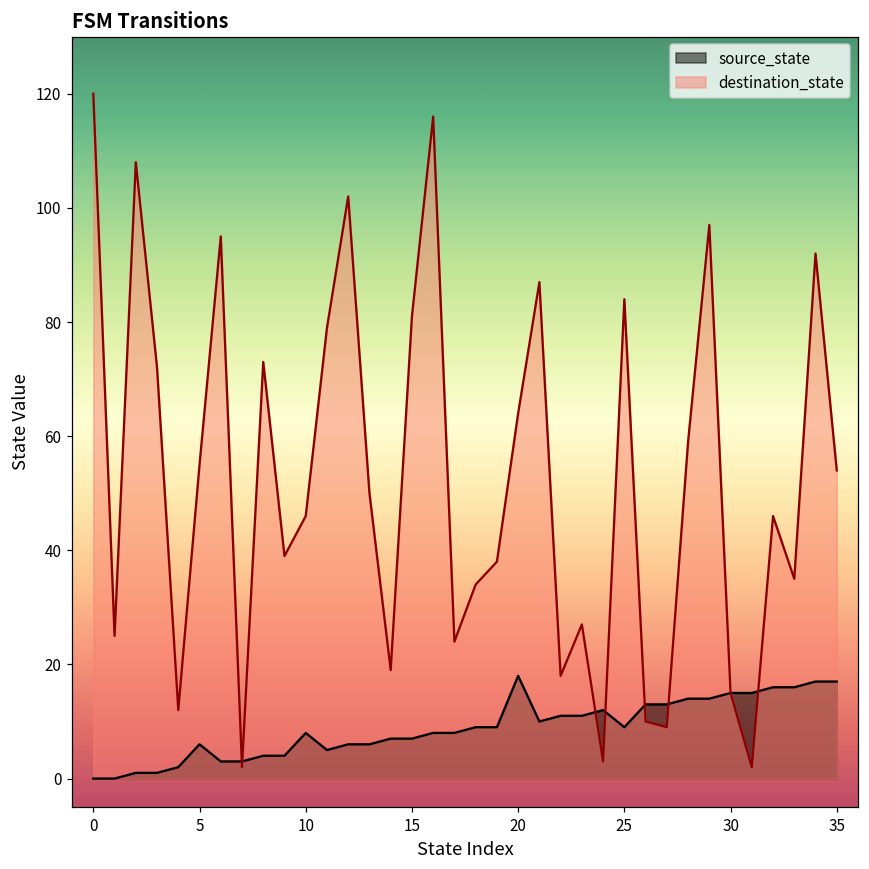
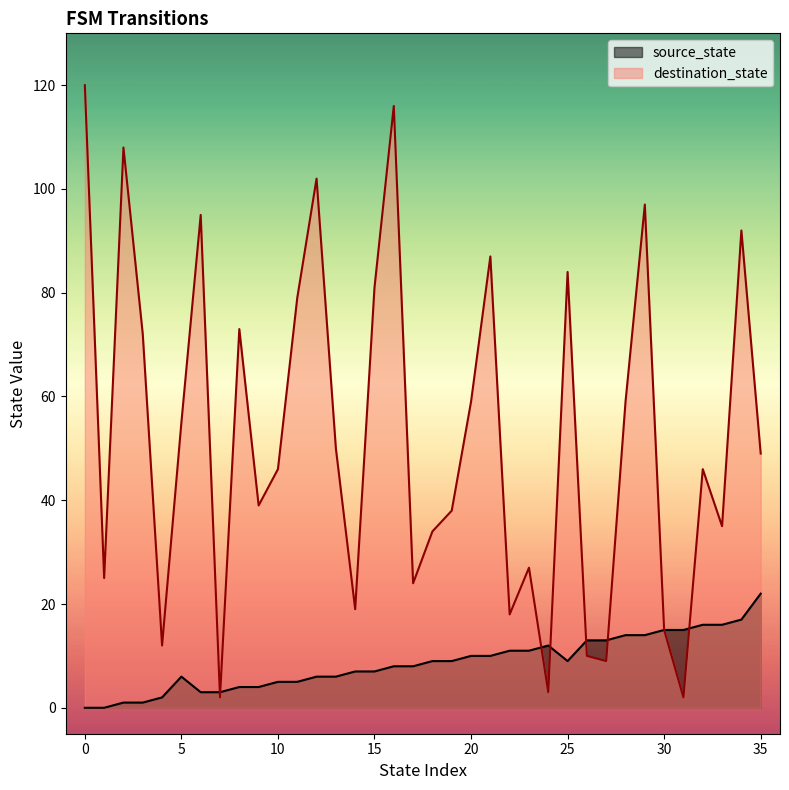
  {
    "source_state": {
      "0": 0,
      "5": 6,
-     "10": 8,
+     "10": 5,
      "15": 7,
-     "20": 18,
+     "20": 10,
      "25": 9,
-     "35": 17
+     "35": 22
    },
    "destination_state": {
      "0": 120,
      "5": 55,
      "10": 46,
      "15": 81,
-     "20": 64,
+     "20": 59,
      "25": 84,
-     "35": 54
+     "35": 49
    }
  }
